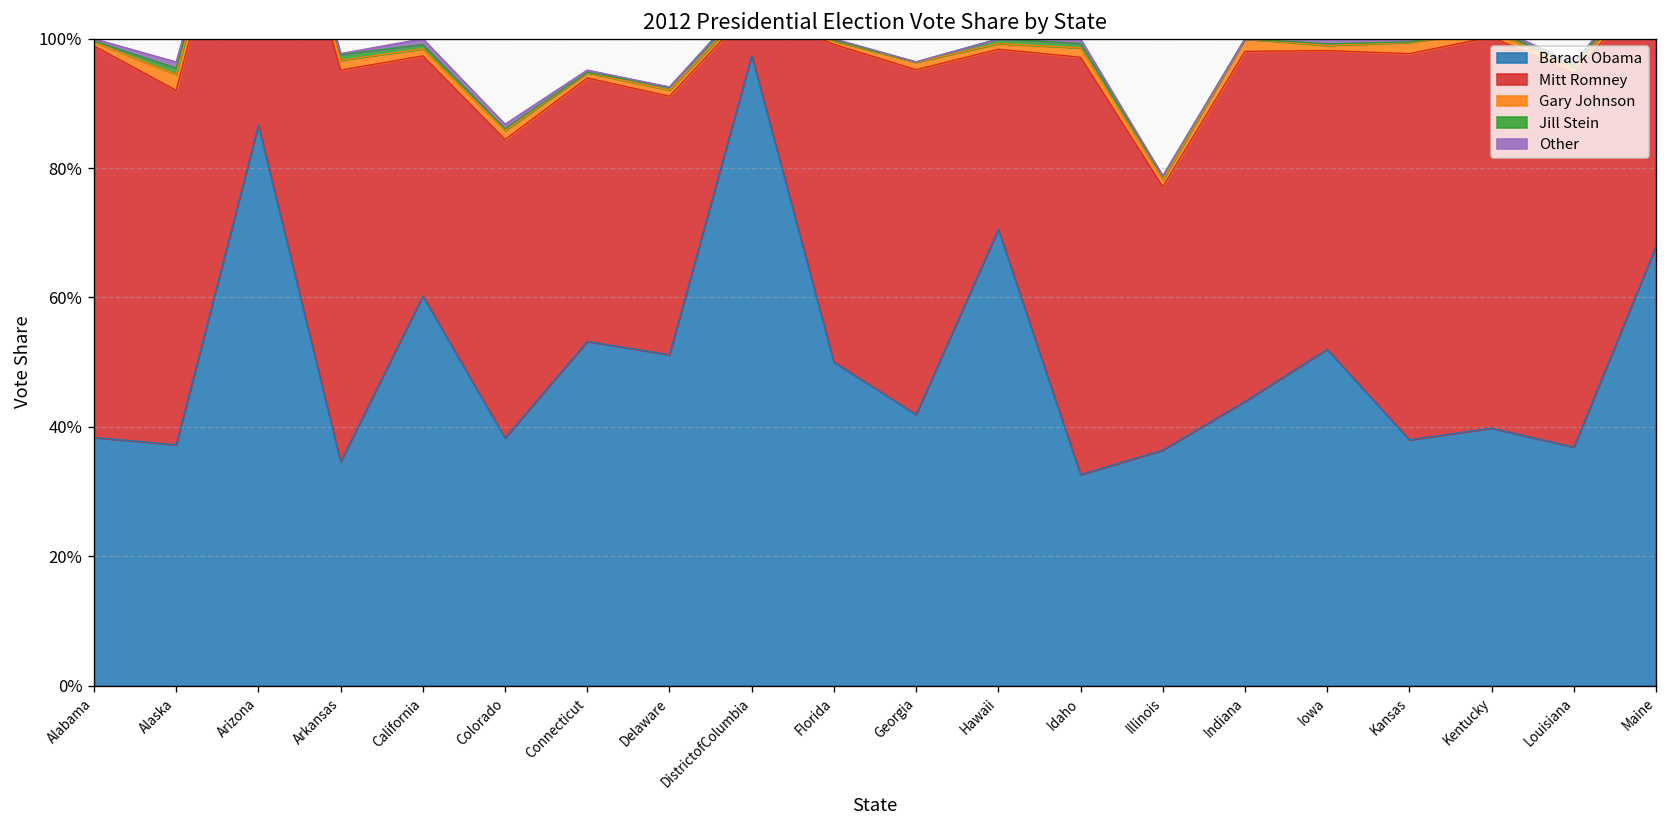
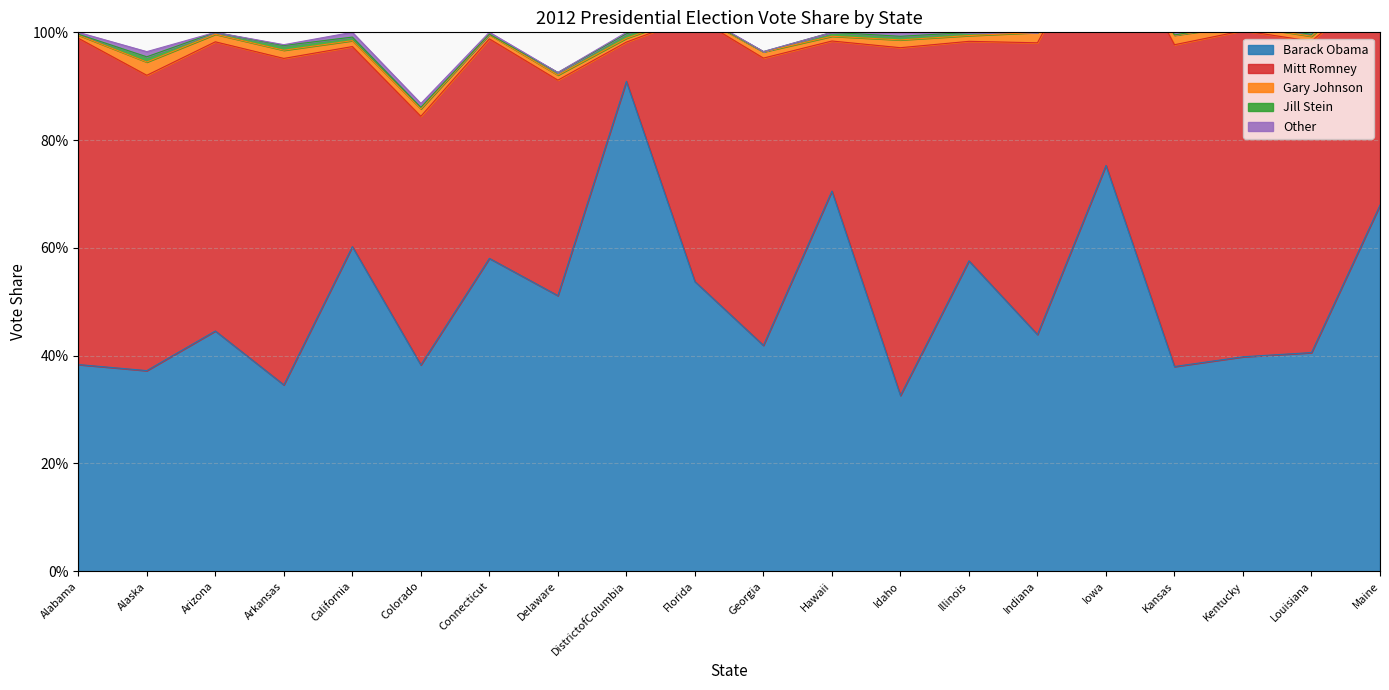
  {
    "Barack Obama": {
      "Alabama": "38%",
      "Alaska": "37%",
-     "Arizona": "87%",
+     "Arizona": "45%",
      "Arkansas": "35%",
      "California": "60%",
      "Colorado": "38%",
-     "Connecticut": "53%",
+     "Connecticut": "58%",
      "Delaware": "51%",
-     "DistrictofColumbia": "97%",
-     "Florida": "50%",
+     "DistrictofColumbia": "91%",
+     "Florida": "54%",
      "Georgia": "42%",
      "Hawaii": "71%",
      "Idaho": "33%",
-     "Illinois": "36%",
+     "Illinois": "58%",
      "Indiana": "44%",
-     "Iowa": "52%",
+     "Iowa": "75%",
      "Kansas": "38%",
      "Kentucky": "40%",
-     "Louisiana": "37%",
+     "Louisiana": "41%",
      "Maine": "68%"
    },
    "Mitt Romney": {
      "Alabama": "61%",
      "Alaska": "55%",
      "Arkansas": "61%",
      "California": "37%",
      "Colorado": "46%",
      "Connecticut": "41%",
      "Delaware": "40%",
      "Georgia": "53%",
      "Hawaii": "28%",
      "Idaho": "65%",
      "Illinois": "41%",
      "Indiana": "54%",
      "Kansas": "60%",
      "Kentucky": "60%"
    },
    "Gary Johnson": {
      "Alaska": "2%",
      "Arkansas": "2%",
      "California": "1%",
      "Delaware": "1%",
      "Hawaii": "1%",
      "Idaho": "1%",
      "Illinois": "1%"
    },
    "Jill Stein": {
      "Alaska": "1%",
      "California": "1%",
      "Idaho": "1%"
    },
    "Other": {
      "Alaska": "1%",
      "California": "1%",
      "Colorado": "1%",
      "Idaho": "1%"
    }
  }
